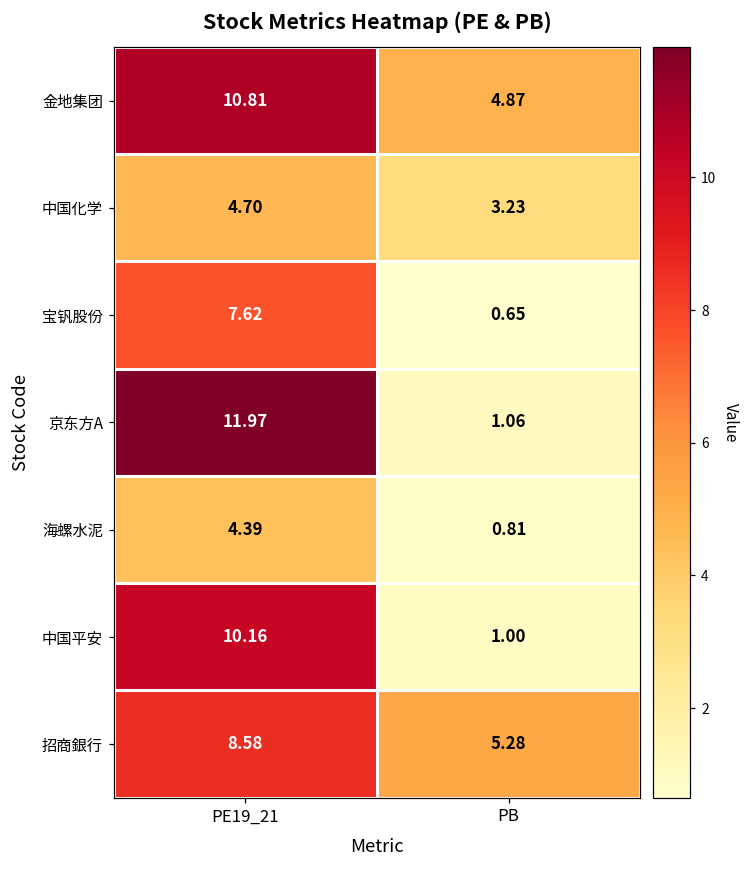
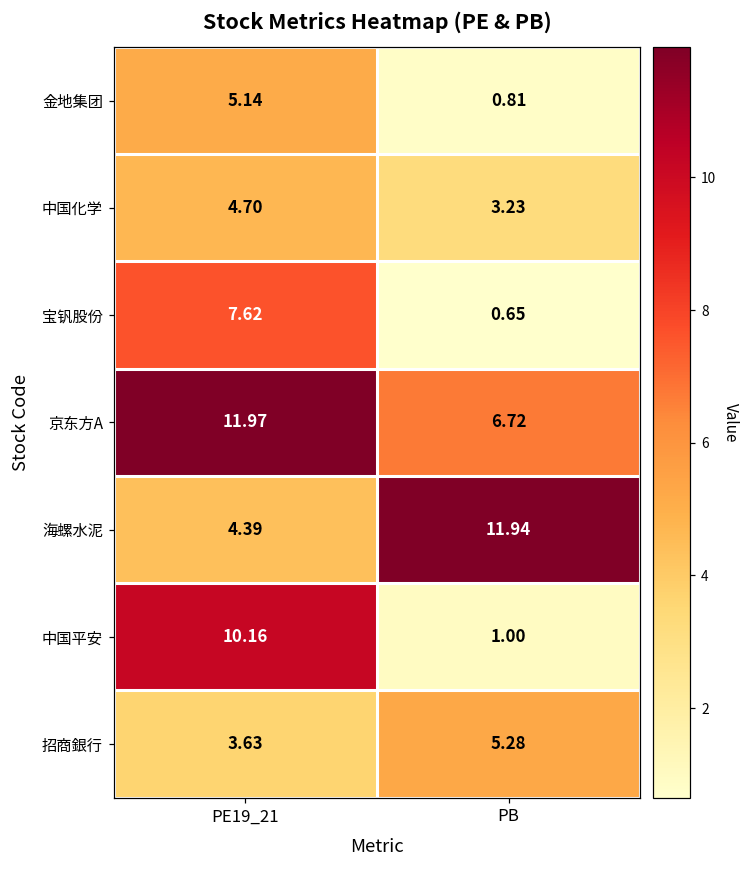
  {
    "金地集团": {
-     "PE19_21": 10.81,
-     "PB": 4.87
+     "PE19_21": 5.14,
+     "PB": 0.81
    },
    "中国化学": {
      "PE19_21": 4.70,
      "PB": 3.23
    },
    "宝钒股份": {
      "PE19_21": 7.62,
      "PB": 0.65
    },
    "京东方A": {
      "PE19_21": 11.97,
-     "PB": 1.06
+     "PB": 6.72
    },
    "海螺水泥": {
      "PE19_21": 4.39,
-     "PB": 0.81
+     "PB": 11.94
    },
    "中国平安": {
      "PE19_21": 10.16,
      "PB": 1.00
    },
    "招商銀行": {
-     "PE19_21": 8.58,
+     "PE19_21": 3.63,
      "PB": 5.28
    }
  }
